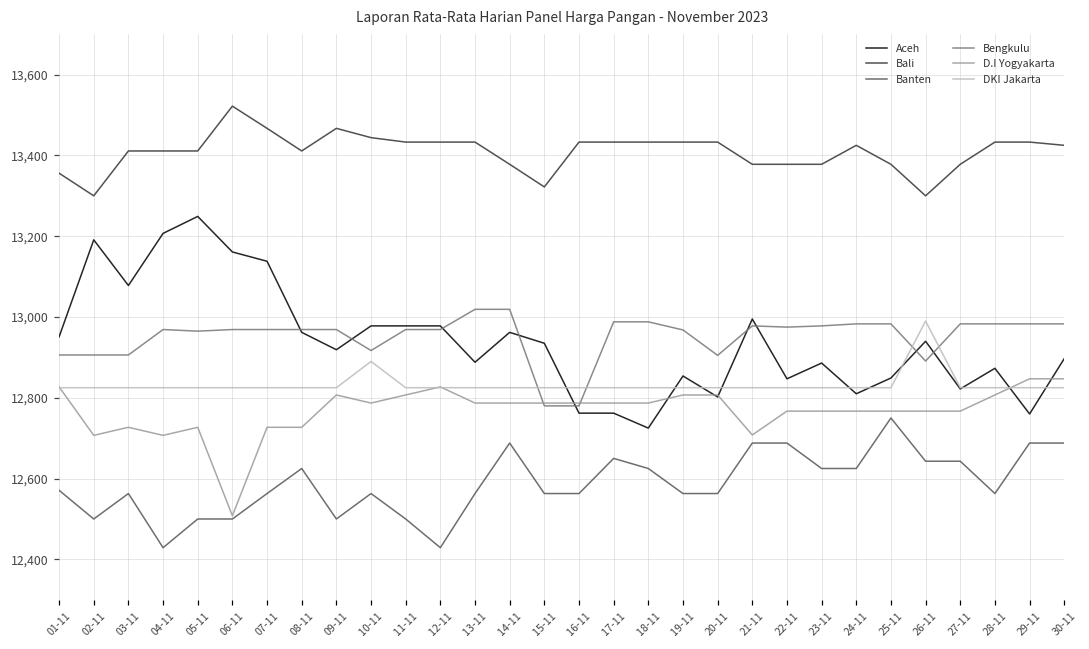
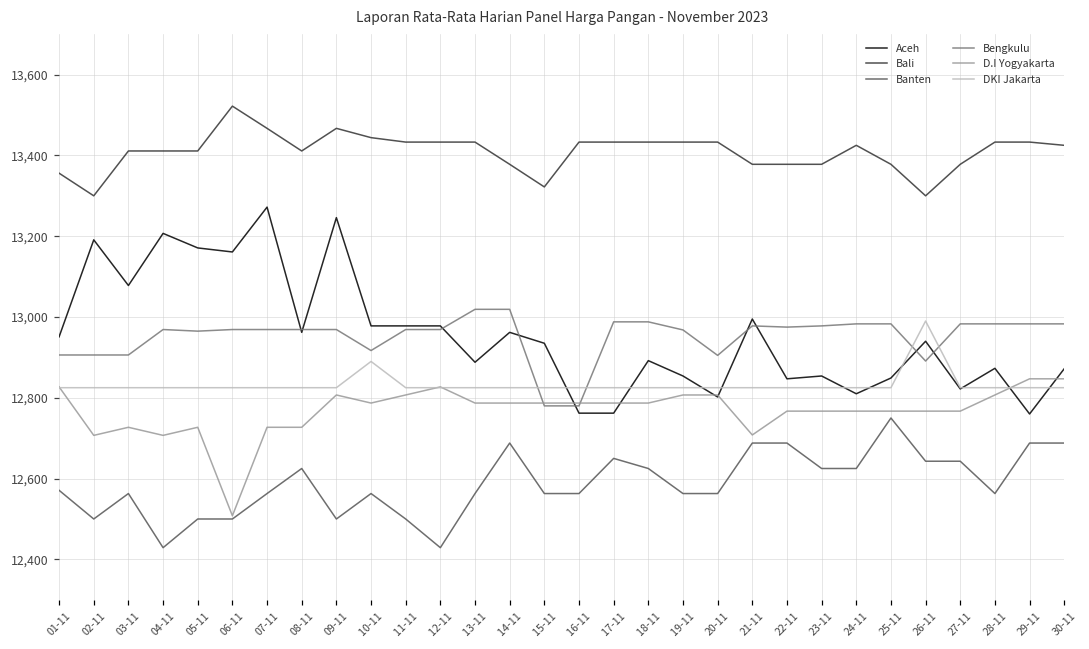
  {
    "Aceh": {
      "01-11": "12,950",
      "02-11": "13,190",
      "03-11": "13,080",
      "04-11": "13,210",
-     "05-11": "13,250",
+     "05-11": "13,170",
      "06-11": "13,160",
-     "07-11": "13,140",
-     "09-11": "12,920",
+     "07-11": "13,270",
+     "09-11": "13,250",
      "10-11": "12,980",
      "11-11": "12,980",
      "12-11": "12,980",
      "13-11": "12,890",
      "14-11": "12,960",
      "15-11": "12,940",
      "16-11": "12,760",
      "17-11": "12,760",
-     "18-11": "12,730",
+     "18-11": "12,890",
      "19-11": "12,850",
      "21-11": "13,000",
      "22-11": "12,850",
-     "23-11": "12,890",
+     "23-11": "12,850",
      "24-11": "12,810",
      "25-11": "12,850",
      "26-11": "12,940",
      "28-11": "12,870",
      "29-11": "12,760",
-     "30-11": "12,900"
+     "30-11": "12,870"
    }
  }
